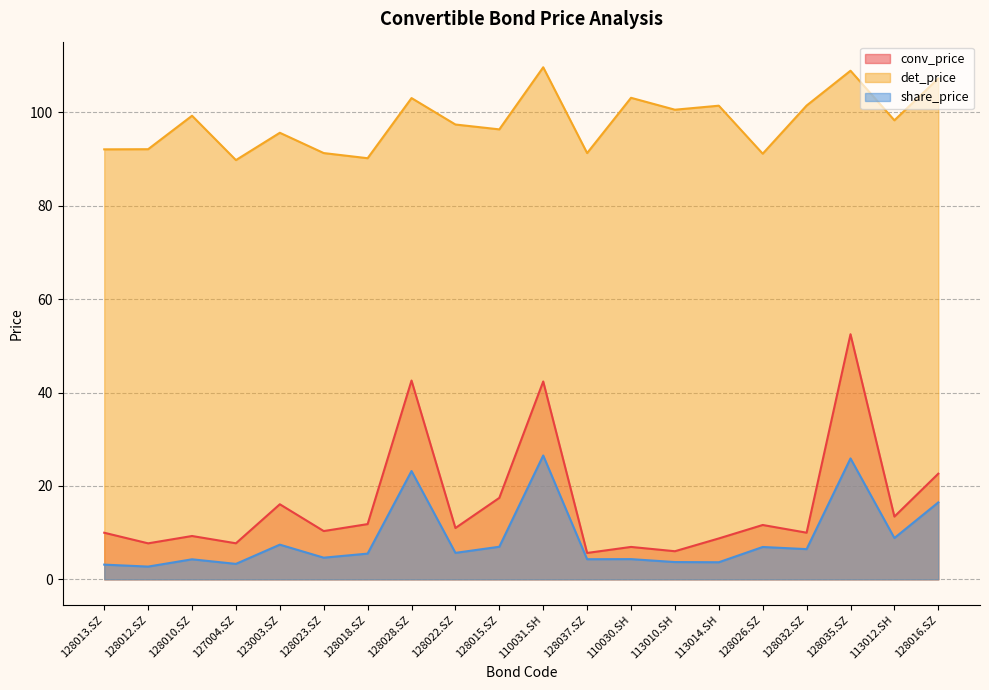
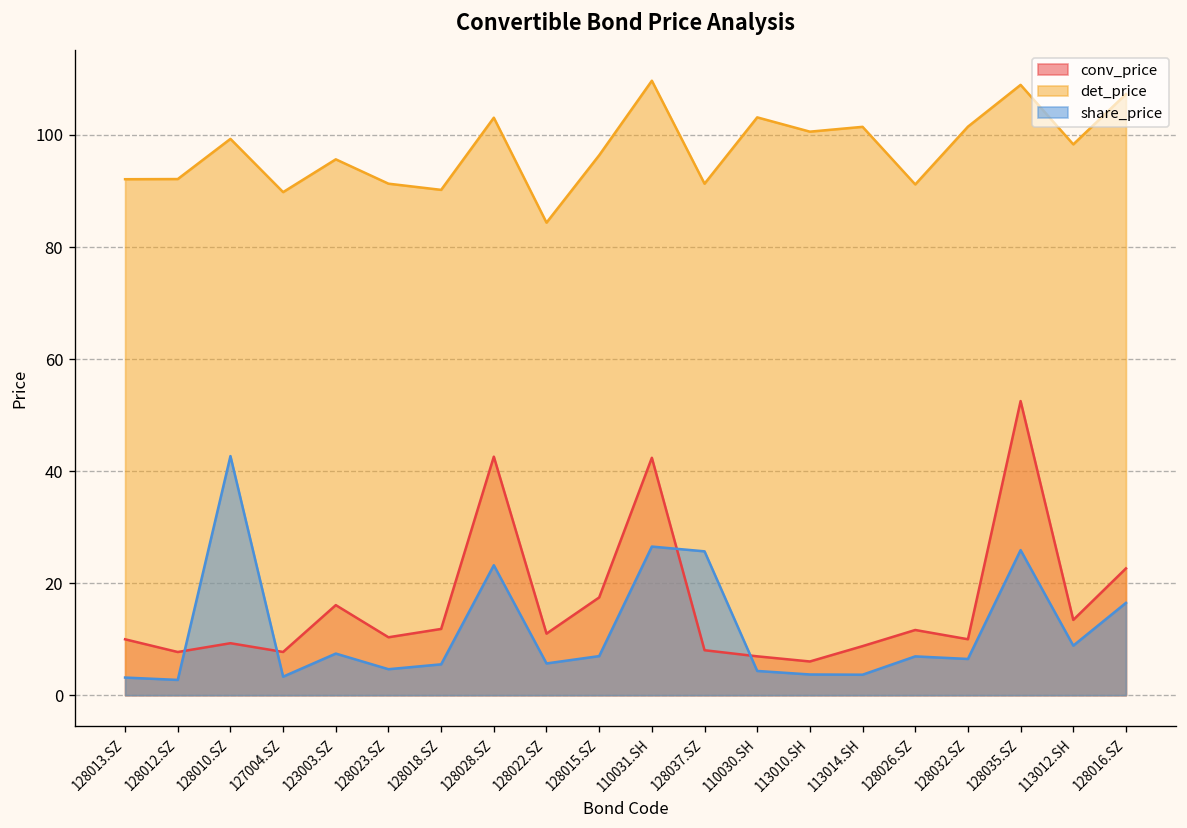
  {
    "conv_price": {
      "128013.SZ": 10,
      "128012.SZ": 8,
      "128010.SZ": 9,
      "127004.SZ": 8,
      "123003.SZ": 16,
      "128023.SZ": 10,
      "128018.SZ": 12,
      "128028.SZ": 43,
      "128022.SZ": 11,
      "128015.SZ": 17,
      "110031.SH": 42,
-     "128037.SZ": 6,
+     "128037.SZ": 8,
      "110030.SH": 7,
      "113010.SH": 6,
      "113014.SH": 9,
      "128026.SZ": 12,
      "128032.SZ": 10,
      "128035.SZ": 53,
      "113012.SH": 13,
      "128016.SZ": 23
    },
    "det_price": {
      "128013.SZ": 92,
      "128012.SZ": 92,
      "128010.SZ": 99,
      "127004.SZ": 90,
      "123003.SZ": 96,
      "128023.SZ": 91,
      "128018.SZ": 90,
      "128028.SZ": 103,
-     "128022.SZ": 97,
+     "128022.SZ": 84,
      "128015.SZ": 96,
      "110031.SH": 110,
      "128037.SZ": 91,
      "110030.SH": 103,
      "113010.SH": 101,
      "113014.SH": 101,
      "128026.SZ": 91,
      "128032.SZ": 101,
      "128035.SZ": 109,
      "113012.SH": 98
    },
    "share_price": {
      "128013.SZ": 3,
      "128012.SZ": 3,
-     "128010.SZ": 4,
+     "128010.SZ": 43,
      "127004.SZ": 3,
      "123003.SZ": 7,
      "128023.SZ": 5,
      "128018.SZ": 6,
      "128028.SZ": 23,
      "128022.SZ": 6,
      "128015.SZ": 7,
      "110031.SH": 27,
-     "128037.SZ": 4,
+     "128037.SZ": 26,
      "110030.SH": 4,
      "113010.SH": 4,
      "113014.SH": 4,
      "128026.SZ": 7,
      "128032.SZ": 6,
      "128035.SZ": 26,
      "113012.SH": 9,
      "128016.SZ": 16
    }
  }
